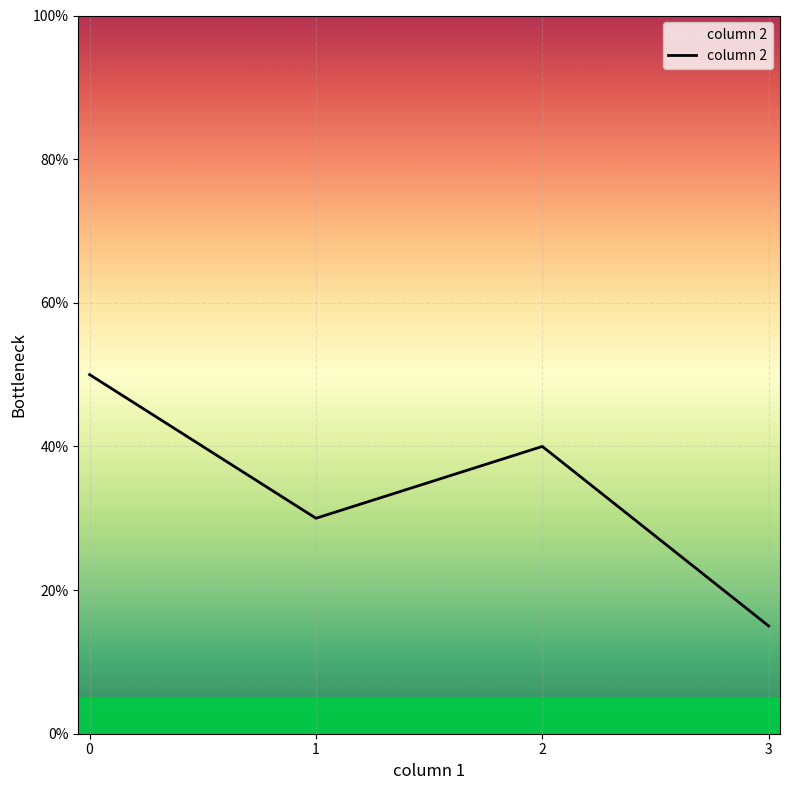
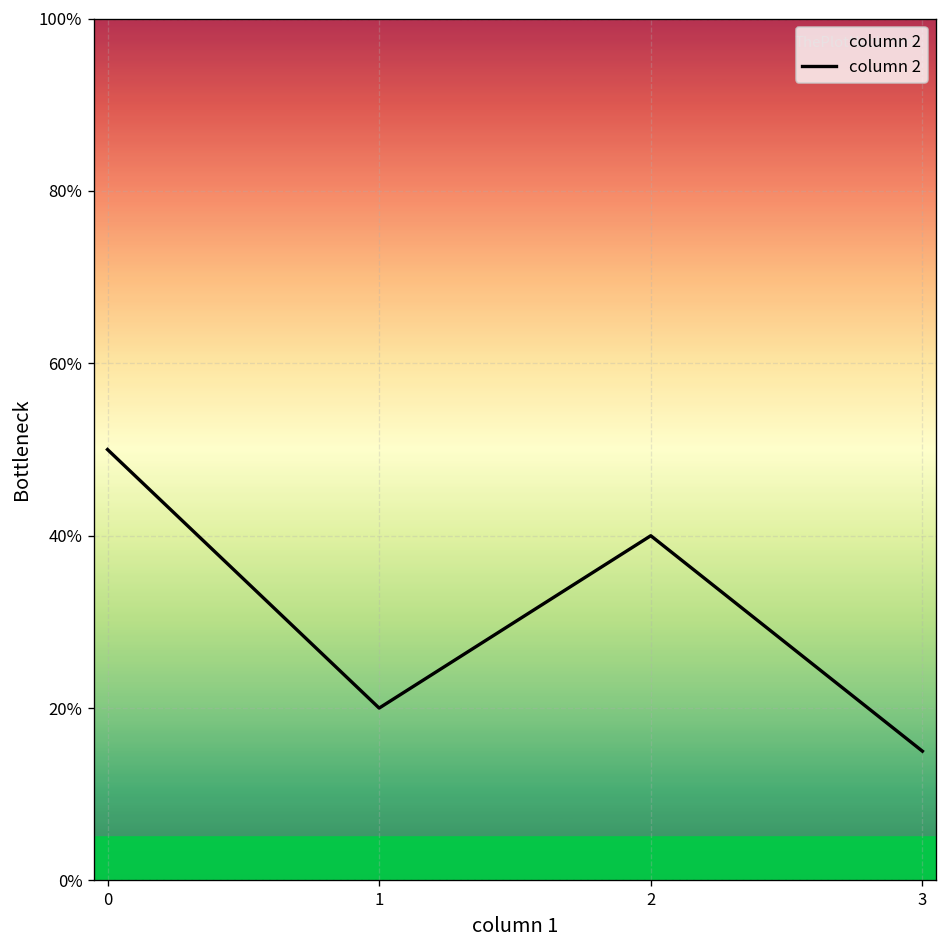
  {
    "0": "50%",
-   "1": "30%",
+   "1": "20%",
    "2": "40%",
    "3": "15%"
  }
